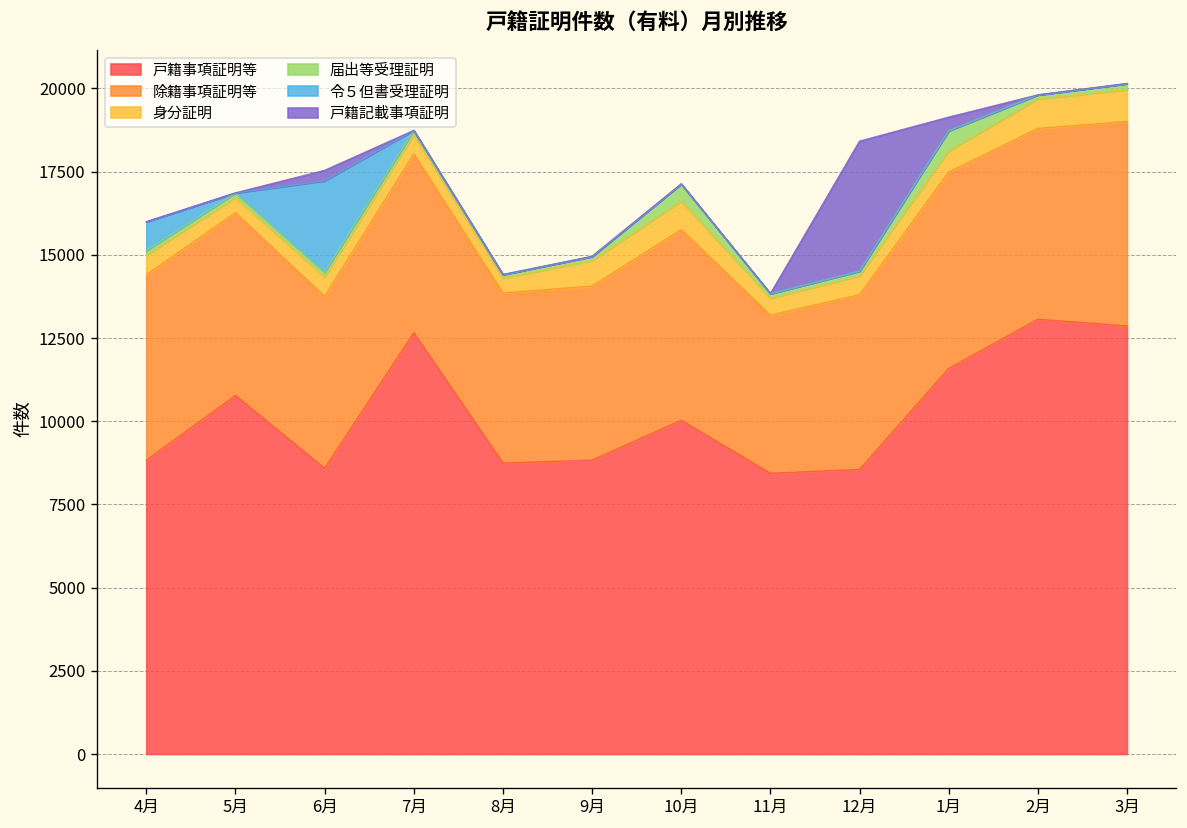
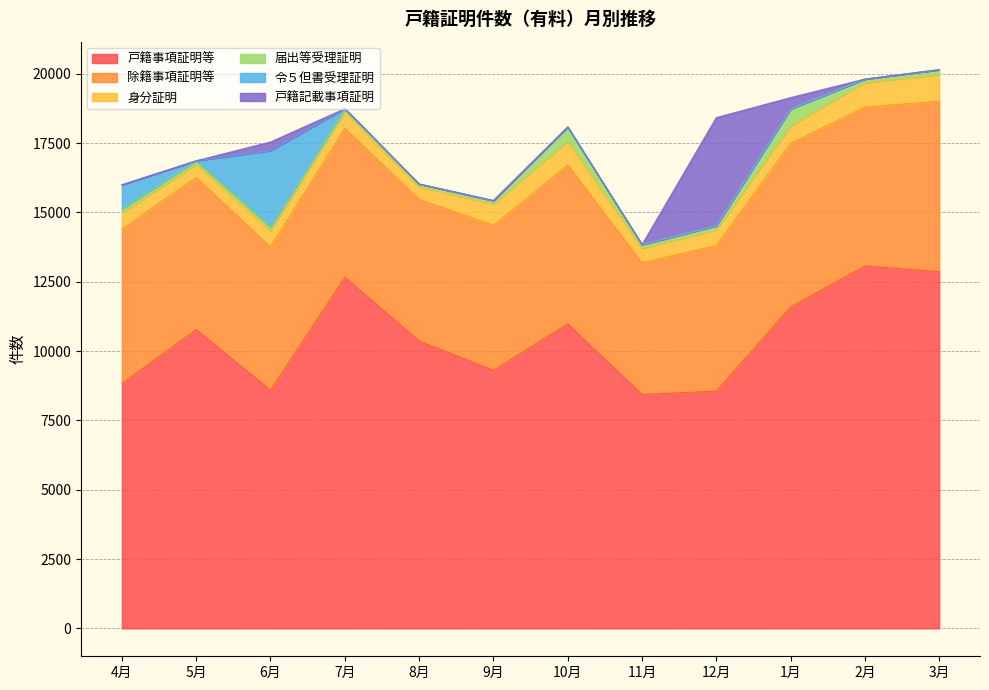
  {
    "戸籍事項証明等": {
      "4月": 8800,
      "5月": 10800,
      "6月": 8600,
      "7月": 12700,
-     "8月": 8700,
-     "9月": 8800,
-     "10月": 10000,
+     "8月": 10400,
+     "9月": 9300,
+     "10月": 11000,
      "11月": 8400,
      "12月": 8600,
      "1月": 11600,
      "2月": 13100,
      "3月": 12900
    },
    "届出等受理証明": {
      "4月": 100,
      "6月": 100
    },
    "令５但書受理証明": {
      "6月": 2800
    },
    "戸籍記載事項証明": {
      "6月": 300,
      "12月": 3900,
      "1月": 400
    }
  }
